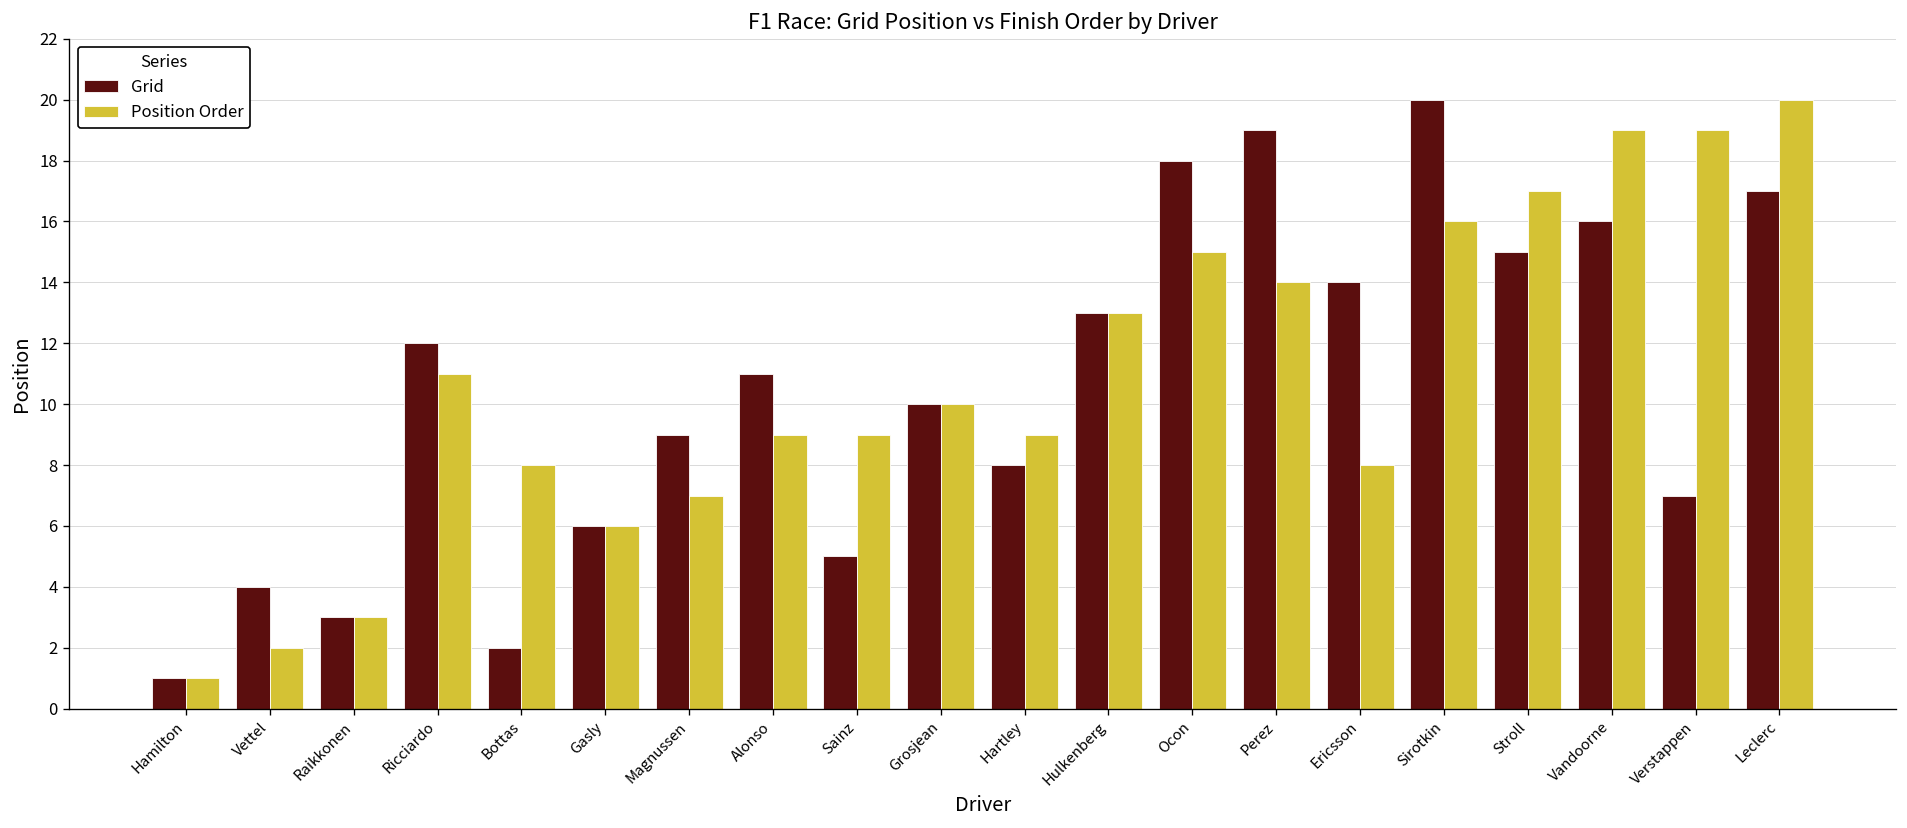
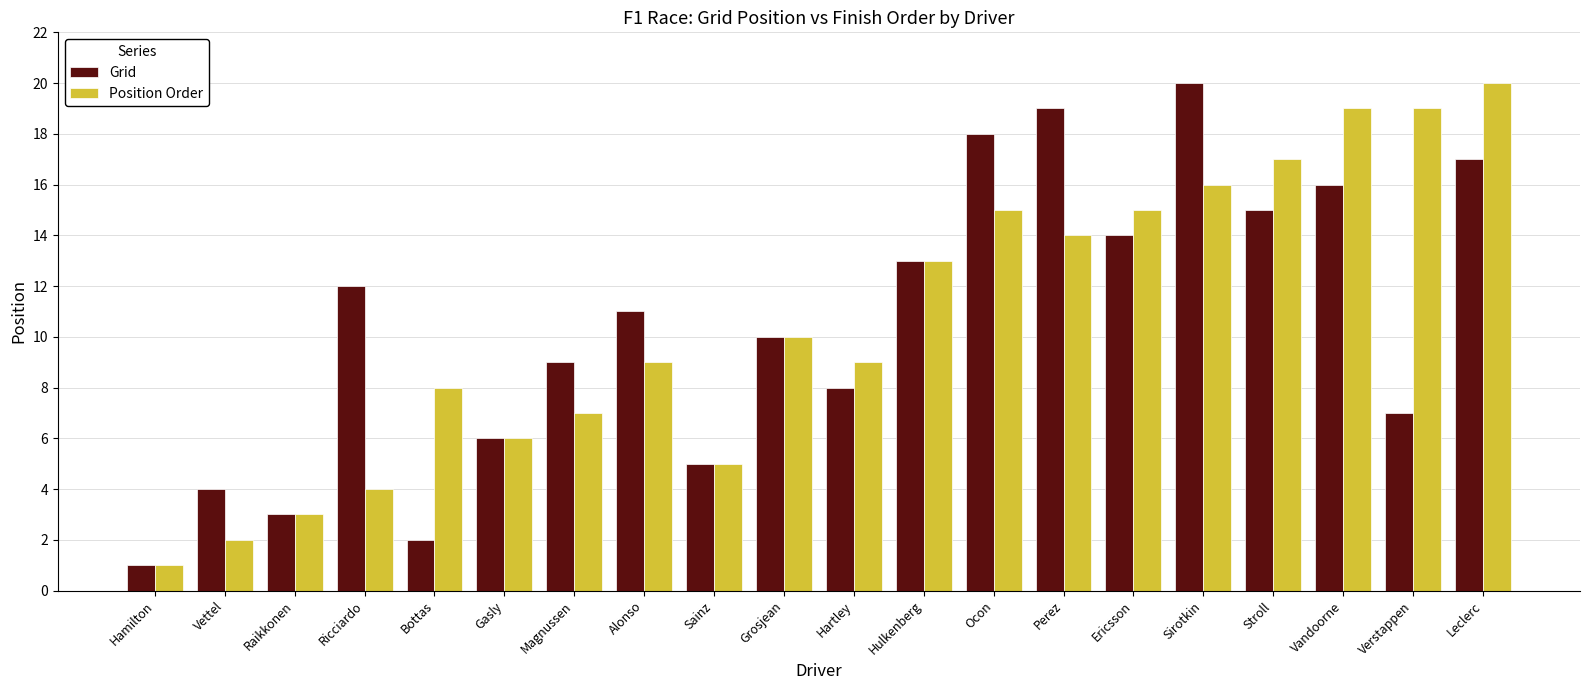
  {
    "Grid": {
      "Hamilton": 1,
      "Vettel": 4,
      "Raikkonen": 3,
      "Ricciardo": 12,
      "Bottas": 2,
      "Gasly": 6,
      "Magnussen": 9,
      "Alonso": 11,
      "Sainz": 5,
      "Grosjean": 10,
      "Hartley": 8,
      "Hulkenberg": 13,
      "Ocon": 18,
      "Perez": 19,
      "Ericsson": 14,
      "Sirotkin": 20,
      "Stroll": 15,
      "Vandoorne": 16,
      "Verstappen": 7,
      "Leclerc": 17
    },
    "Position Order": {
      "Hamilton": 1,
      "Vettel": 2,
      "Raikkonen": 3,
-     "Ricciardo": 11,
+     "Ricciardo": 4,
      "Bottas": 8,
      "Gasly": 6,
      "Magnussen": 7,
      "Alonso": 9,
-     "Sainz": 9,
+     "Sainz": 5,
      "Grosjean": 10,
      "Hartley": 9,
      "Hulkenberg": 13,
      "Ocon": 15,
      "Perez": 14,
-     "Ericsson": 8,
+     "Ericsson": 15,
      "Sirotkin": 16,
      "Stroll": 17,
      "Vandoorne": 19,
      "Verstappen": 19,
      "Leclerc": 20
    }
  }
